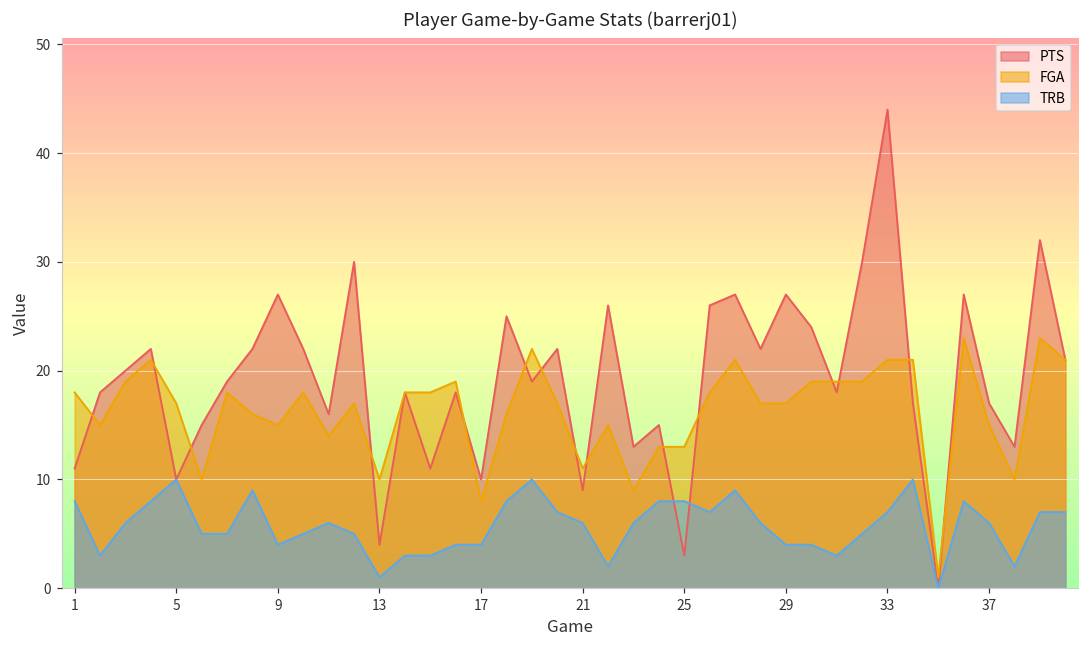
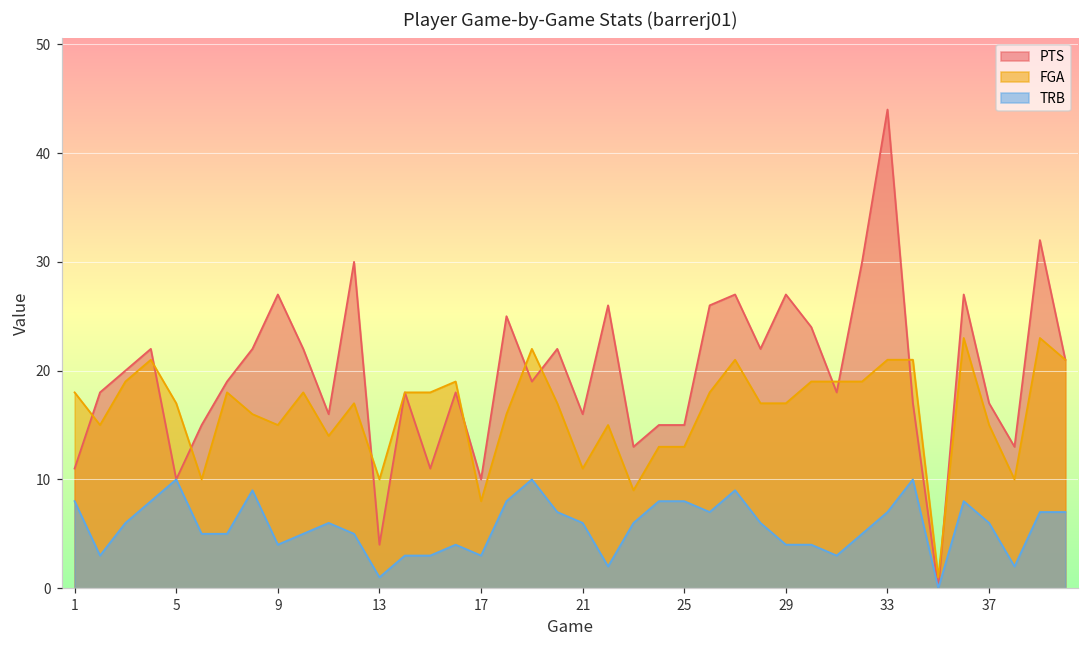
  {
    "PTS": {
      "1": 11,
      "9": 27,
      "13": 4,
      "17": 10,
-     "21": 9,
-     "25": 3,
+     "21": 16,
+     "25": 15,
      "29": 27,
      "33": 44,
      "37": 17
    },
    "FGA": {
      "1": 18,
      "5": 17,
      "9": 15,
      "13": 10,
      "17": 8,
      "21": 11,
      "25": 13,
      "29": 17,
      "33": 21,
      "37": 15
    },
    "TRB": {
      "1": 8,
      "9": 4,
      "13": 1,
-     "17": 4,
+     "17": 3,
      "21": 6,
      "25": 8,
      "29": 4,
      "33": 7,
      "37": 6
    }
  }
